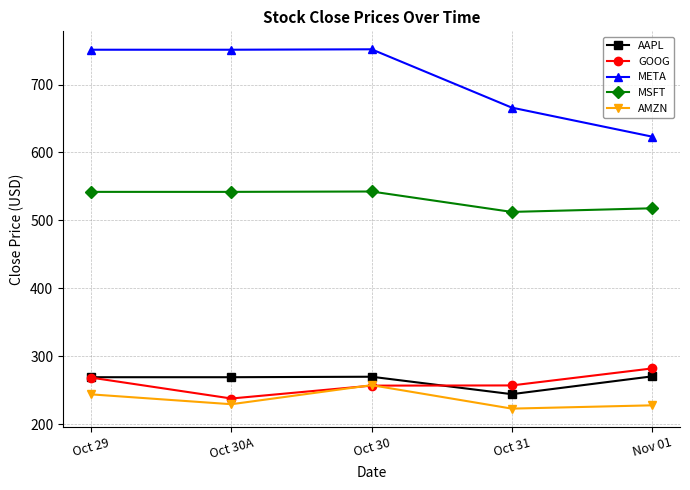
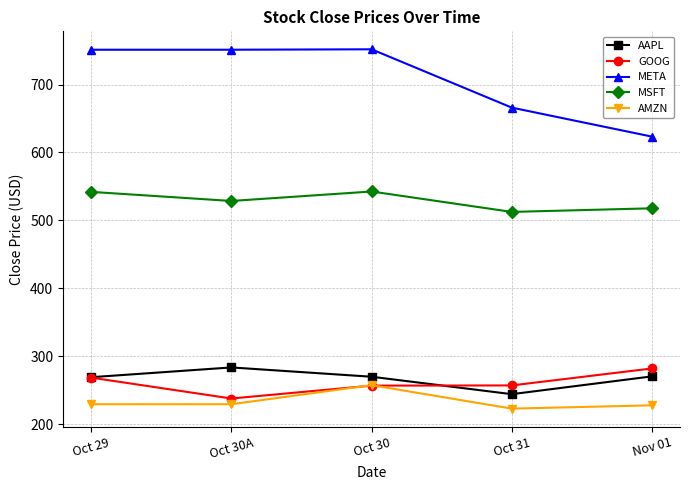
  {
    "AAPL": {
-     "Oct 30A": 270,
+     "Oct 30A": 280,
      "Oct 30": 270,
      "Oct 31": 240,
      "Nov 01": 270
    },
    "GOOG": {
      "Oct 30A": 240,
      "Oct 31": 260,
      "Nov 01": 280
    },
    "META": {
      "Oct 29": 750,
      "Oct 30A": 750,
      "Oct 30": 750,
      "Oct 31": 670,
      "Nov 01": 620
    },
    "MSFT": {
      "Oct 29": 540,
-     "Oct 30A": 540,
+     "Oct 30A": 530,
      "Oct 30": 540,
      "Oct 31": 510,
      "Nov 01": 520
    },
    "AMZN": {
-     "Oct 29": 240,
+     "Oct 29": 230,
      "Oct 30A": 230,
      "Oct 31": 220,
      "Nov 01": 230
    }
  }
